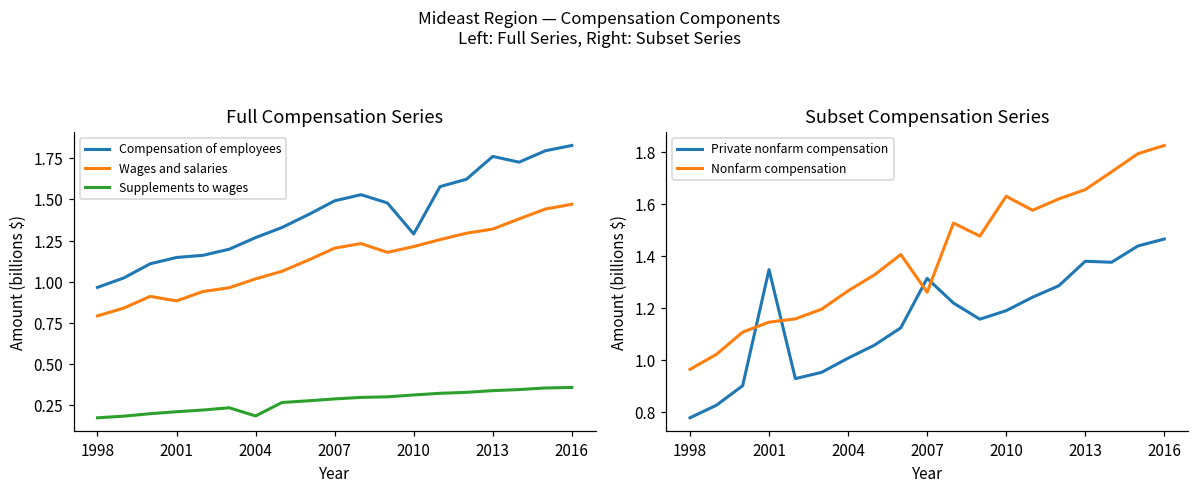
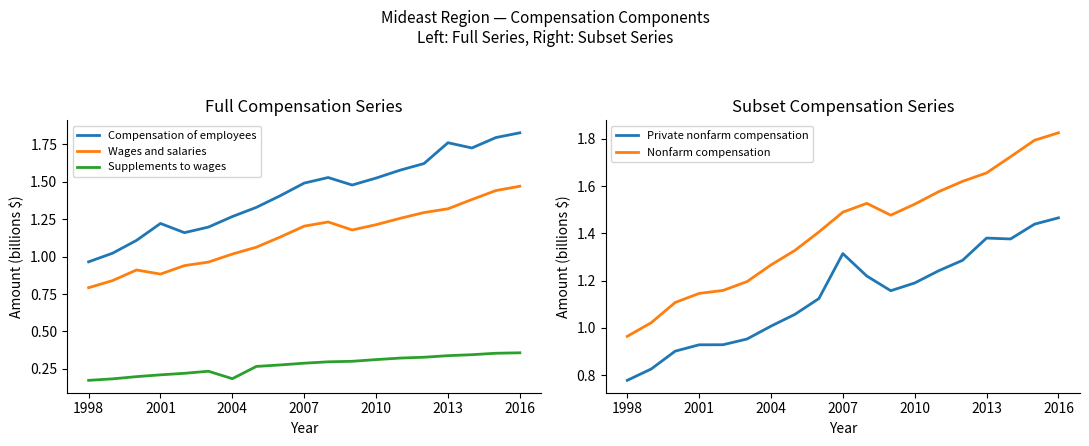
  {
    "Full Compensation Series": {
      "Compensation of employees": {
        "1998": 0.97,
-       "2001": 1.15,
+       "2001": 1.22,
        "2004": 1.27,
        "2007": 1.49,
-       "2010": 1.29,
+       "2010": 1.52,
        "2013": 1.76,
        "2016": 1.83
      },
      "Wages and salaries": {
        "1998": 0.79,
        "2001": 0.88,
        "2004": 1.02,
        "2007": 1.20,
        "2010": 1.21,
        "2013": 1.32,
        "2016": 1.47
      },
      "Supplements to wages": {
        "1998": 0.17,
        "2001": 0.21,
        "2004": 0.18,
        "2007": 0.29,
        "2010": 0.31,
        "2013": 0.34,
        "2016": 0.36
      }
    },
    "Subset Compensation Series": {
      "Private nonfarm compensation": {
        "1998": 0.78,
-       "2001": 1.35,
+       "2001": 0.93,
        "2004": 1.01,
        "2007": 1.31,
        "2010": 1.19,
        "2013": 1.38,
        "2016": 1.47
      },
      "Nonfarm compensation": {
        "1998": 0.96,
        "2001": 1.15,
        "2004": 1.27,
-       "2007": 1.26,
-       "2010": 1.63,
+       "2007": 1.49,
+       "2010": 1.52,
        "2013": 1.66,
        "2016": 1.83
      }
    }
  }
